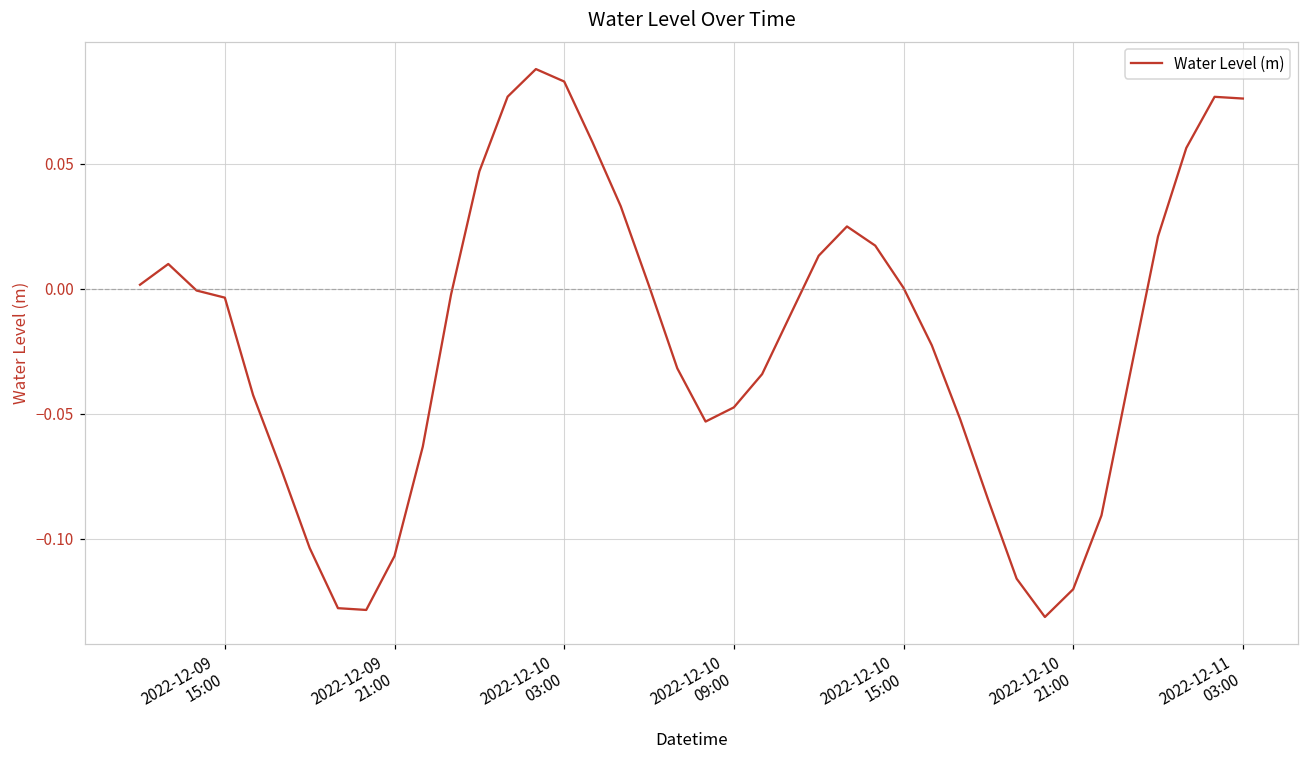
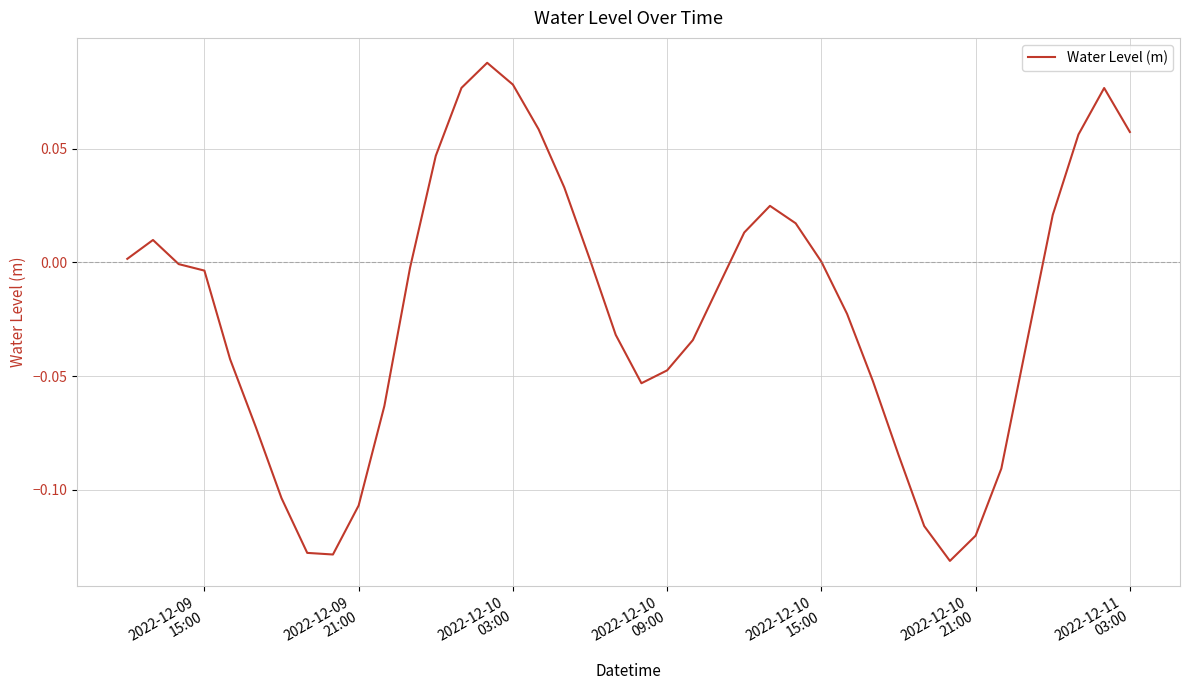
  {
    "2022-12-09 15:00": -0.004,
    "2022-12-09 21:00": -0.107,
-   "2022-12-10 03:00": 0.083,
+   "2022-12-10 03:00": 0.078,
    "2022-12-10 09:00": -0.047,
    "2022-12-10 15:00": 0.000,
    "2022-12-10 21:00": -0.120,
-   "2022-12-11 03:00": 0.076
+   "2022-12-11 03:00": 0.057
  }
